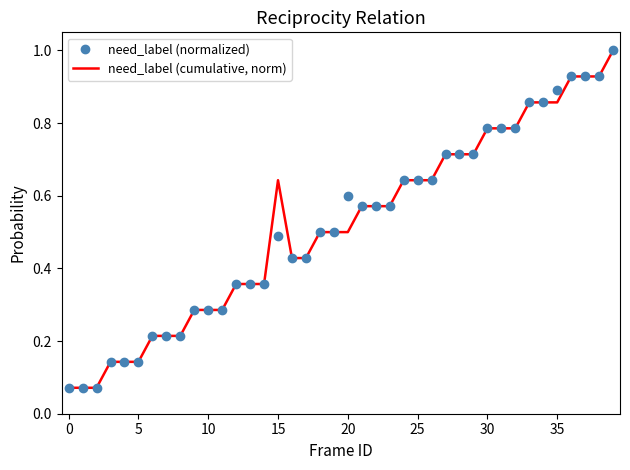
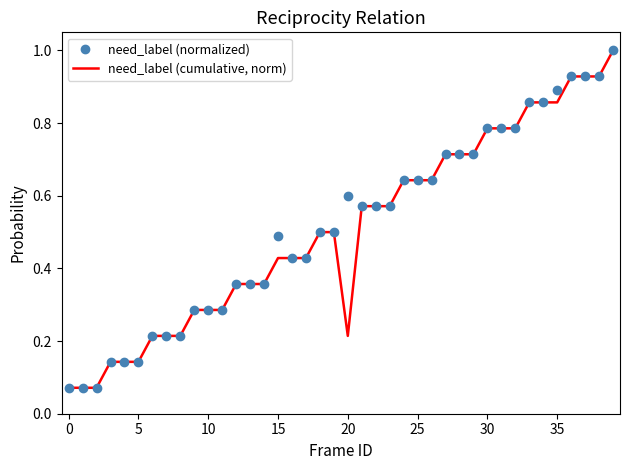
  {
    "need_label (normalized)": {
      "15": 0.49,
      "20": 0.60,
      "35": 0.89
    },
    "need_label (cumulative, norm)": {
-     "15": 0.64,
-     "20": 0.50,
+     "15": 0.43,
+     "20": 0.21,
      "35": 0.86
    }
  }
